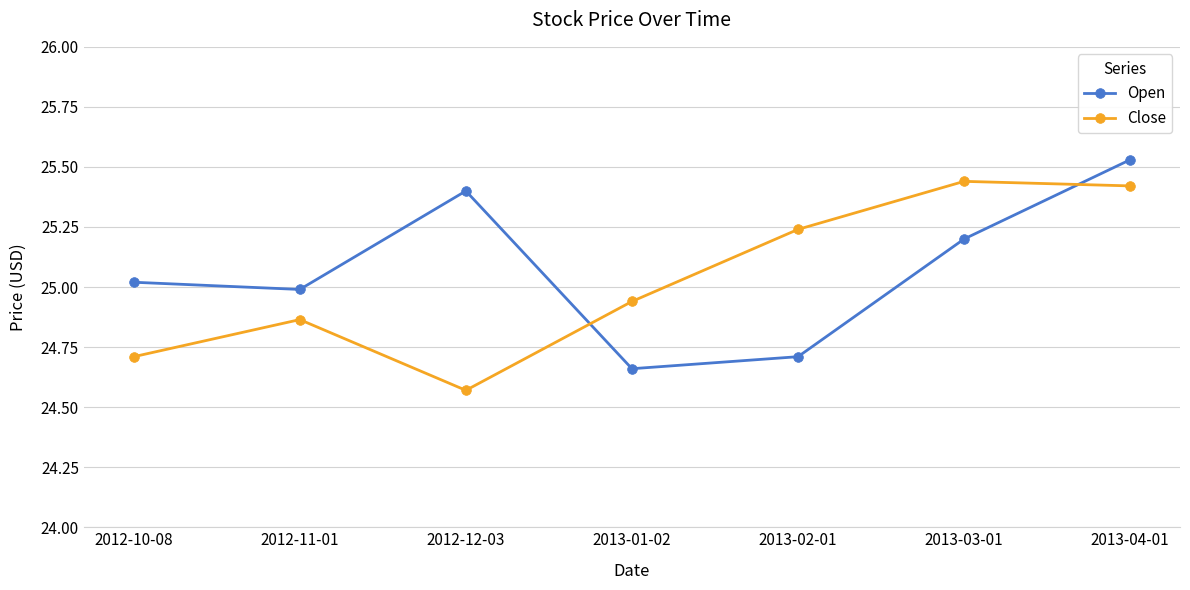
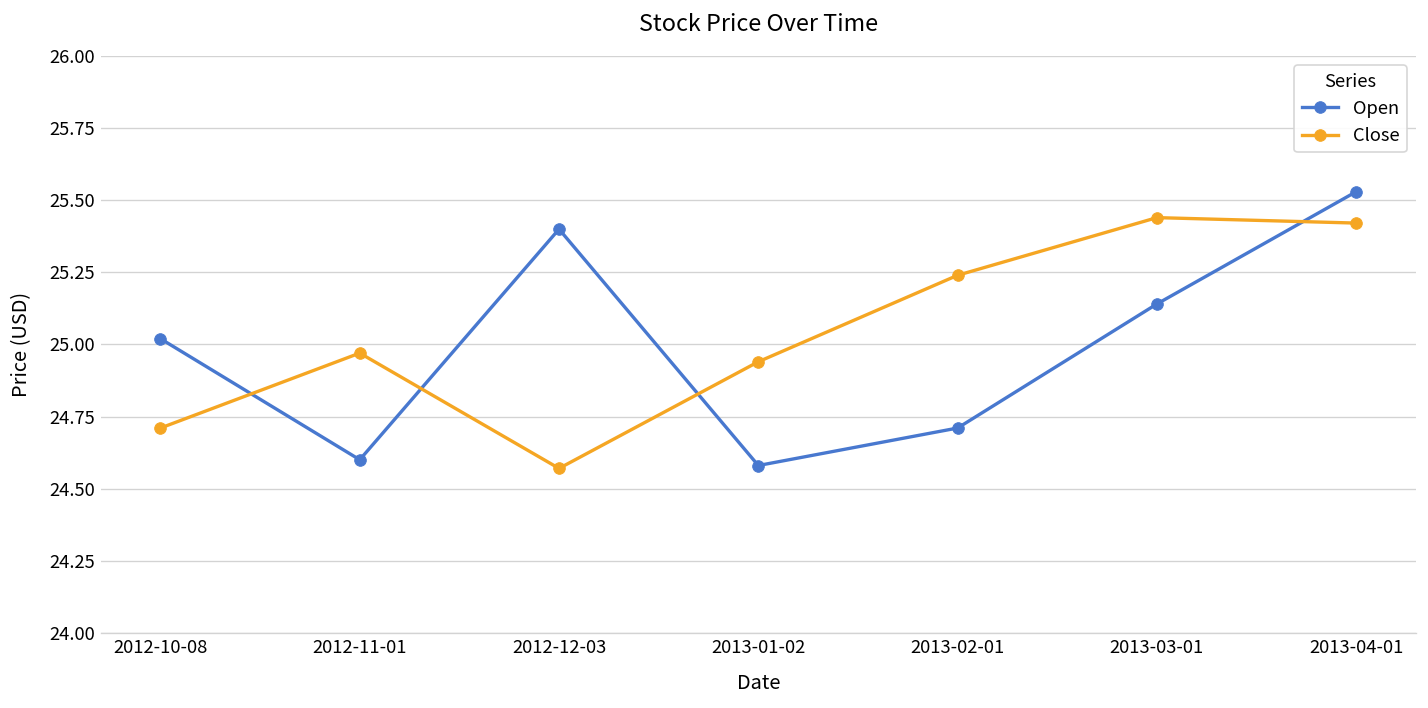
  {
    "Open": {
      "2012-10-08": 25.02,
-     "2012-11-01": 24.99,
+     "2012-11-01": 24.60,
      "2012-12-03": 25.40,
-     "2013-01-02": 24.66,
+     "2013-01-02": 24.58,
      "2013-02-01": 24.71,
-     "2013-03-01": 25.20,
+     "2013-03-01": 25.14,
      "2013-04-01": 25.53
    },
    "Close": {
      "2012-10-08": 24.71,
-     "2012-11-01": 24.86,
+     "2012-11-01": 24.97,
      "2012-12-03": 24.57,
      "2013-01-02": 24.94,
      "2013-02-01": 25.24,
      "2013-03-01": 25.44,
      "2013-04-01": 25.42
    }
  }
